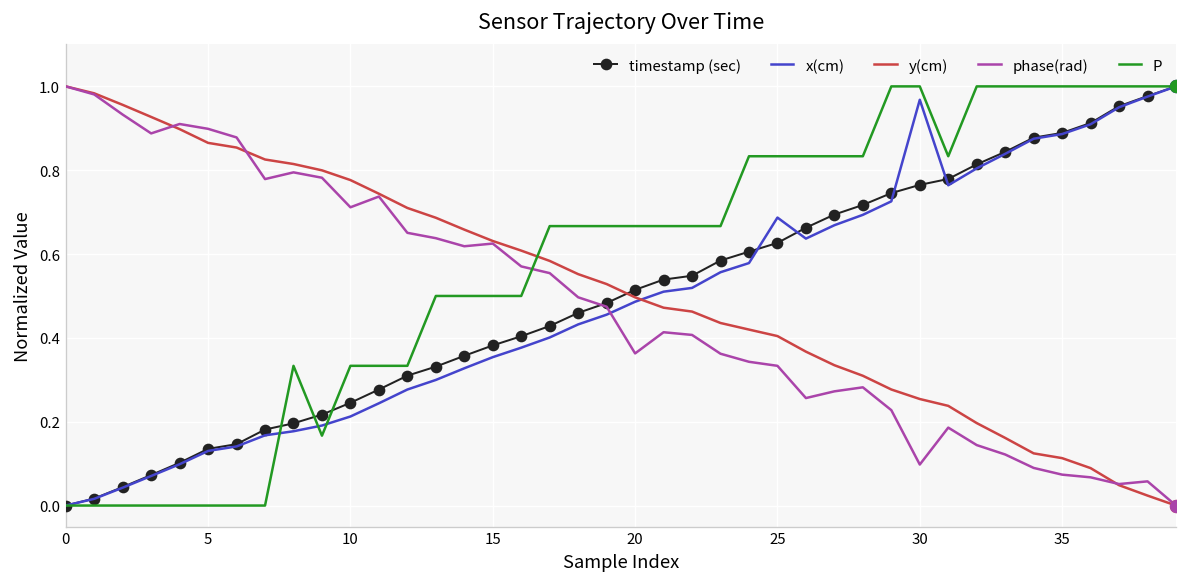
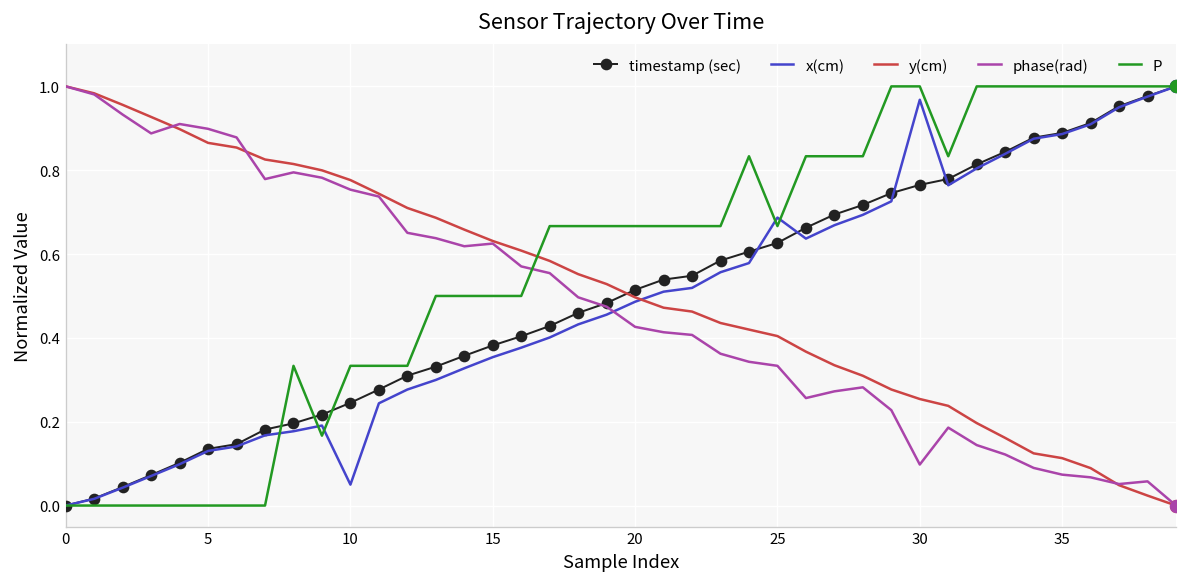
  {
    "x(cm)": {
-     "10": 0.21,
+     "10": 0.05,
      "15": 0.35,
      "20": 0.49,
      "25": 0.69,
      "30": 0.97
    },
    "phase(rad)": {
      "5": 0.90,
-     "10": 0.71,
-     "20": 0.36,
+     "10": 0.75,
+     "20": 0.43,
      "25": 0.33,
      "30": 0.10,
      "35": 0.07
    },
    "P": {
      "5": 0.00,
      "10": 0.33,
      "15": 0.50,
      "20": 0.67,
-     "25": 0.83,
+     "25": 0.67,
      "30": 1.00,
      "35": 1.00
    }
  }
